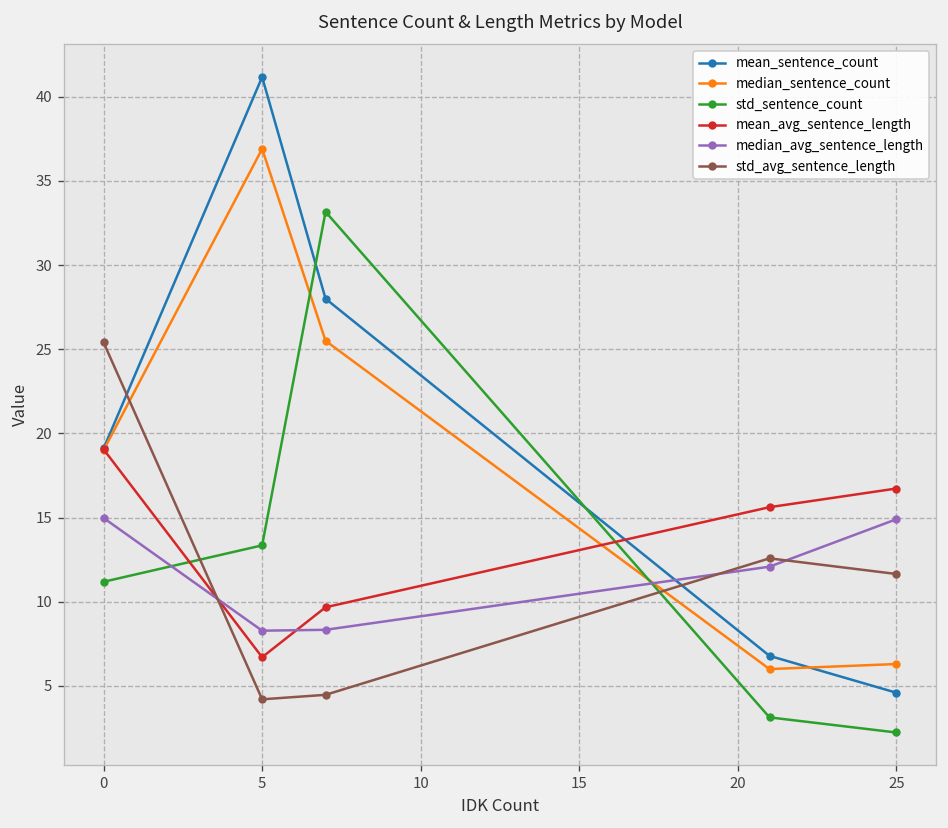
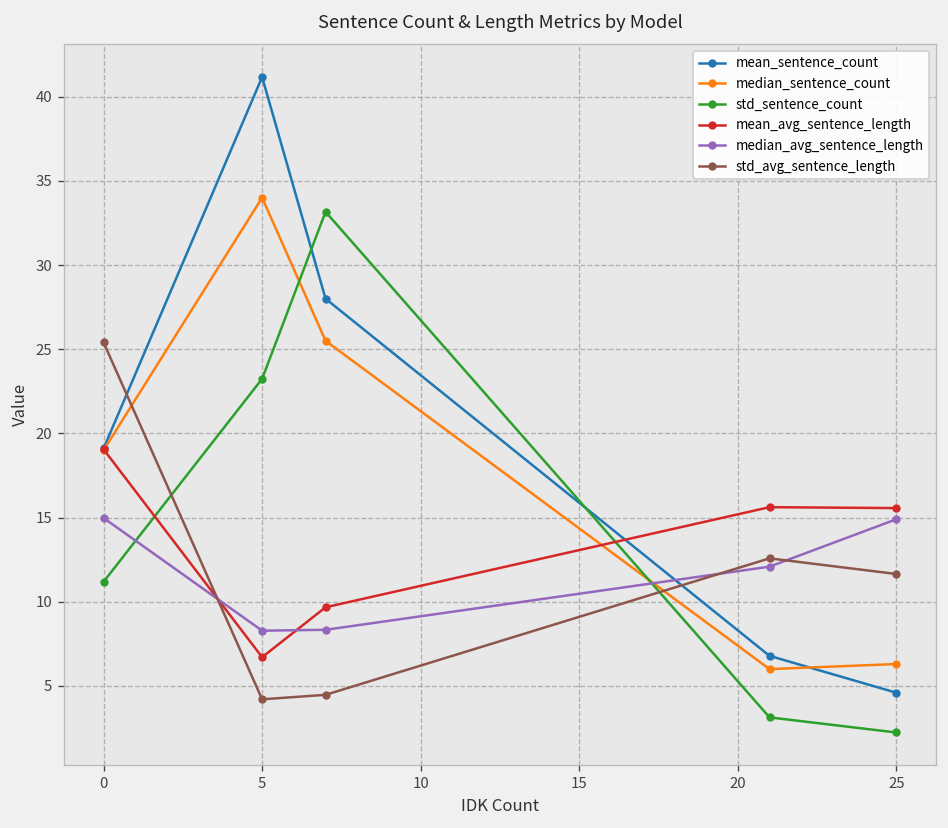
  {
    "mean_sentence_count": {
      "5": 41.2,
      "25": 4.6
    },
    "median_sentence_count": {
-     "5": 36.9,
+     "5": 34.0,
      "25": 6.3
    },
    "std_sentence_count": {
      "0": 11.2,
-     "5": 13.3,
+     "5": 23.2,
      "25": 2.2
    },
    "mean_avg_sentence_length": {
      "5": 6.7,
-     "25": 16.7
+     "25": 15.6
    },
    "median_avg_sentence_length": {
      "0": 15.0,
      "5": 8.3,
      "25": 14.9
    },
    "std_avg_sentence_length": {
      "0": 25.4,
      "5": 4.2,
      "25": 11.6
    }
  }
